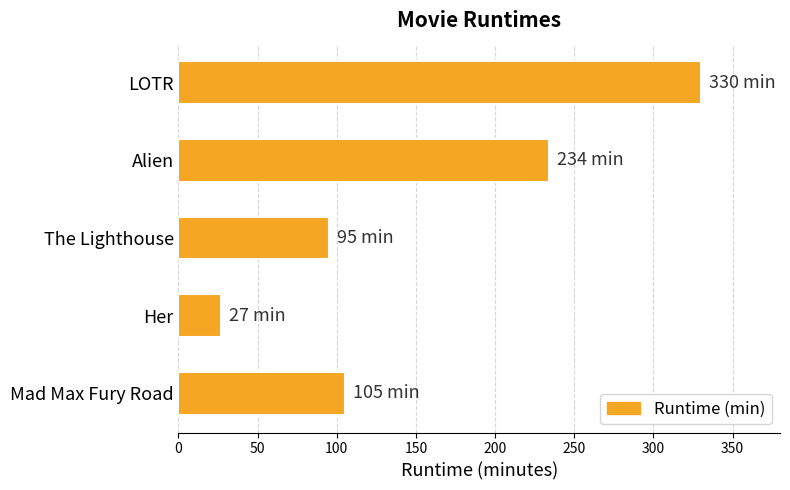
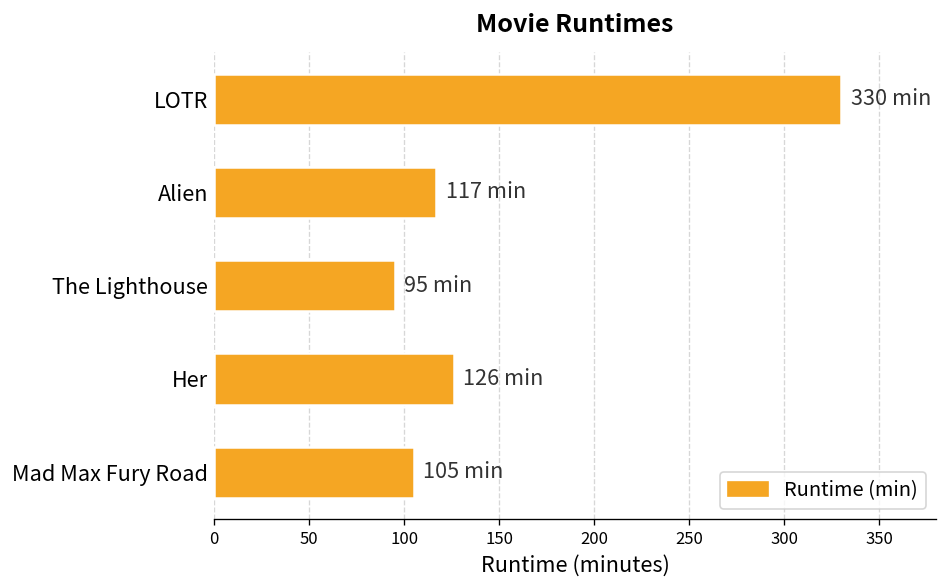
  {
    "LOTR": 330,
-   "Alien": 234,
+   "Alien": 117,
    "The Lighthouse": 95,
-   "Her": 27,
+   "Her": 126,
    "Mad Max Fury Road": 105
  }
